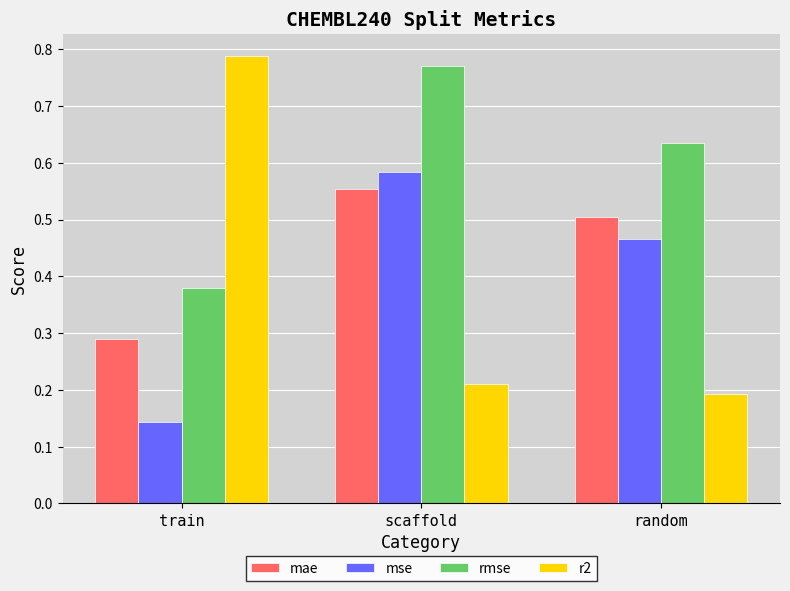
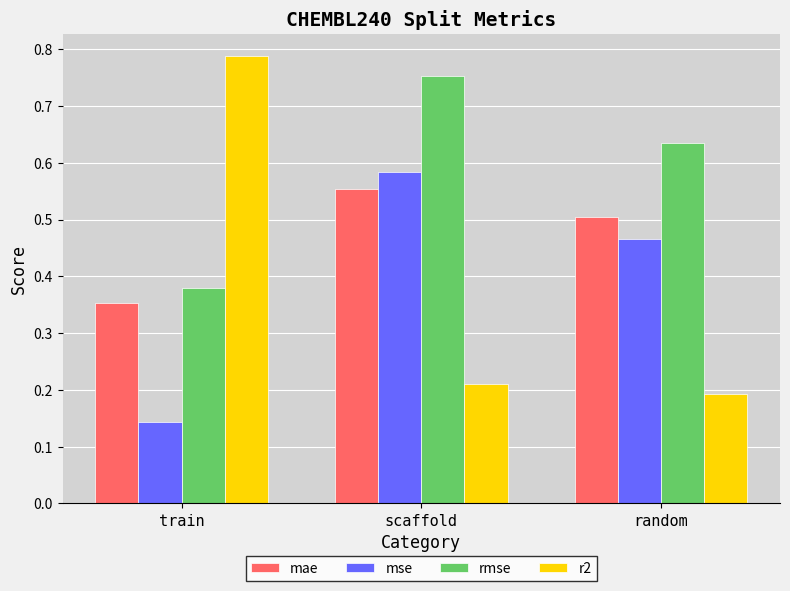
  {
    "mae": {
-     "train": 0.29,
+     "train": 0.35,
      "scaffold": 0.55,
      "random": 0.50
    },
    "mse": {
      "train": 0.14,
      "scaffold": 0.58,
      "random": 0.46
    },
    "rmse": {
      "train": 0.38,
-     "scaffold": 0.77,
+     "scaffold": 0.75,
      "random": 0.63
    },
    "r2": {
      "train": 0.79,
      "scaffold": 0.21,
      "random": 0.19
    }
  }
